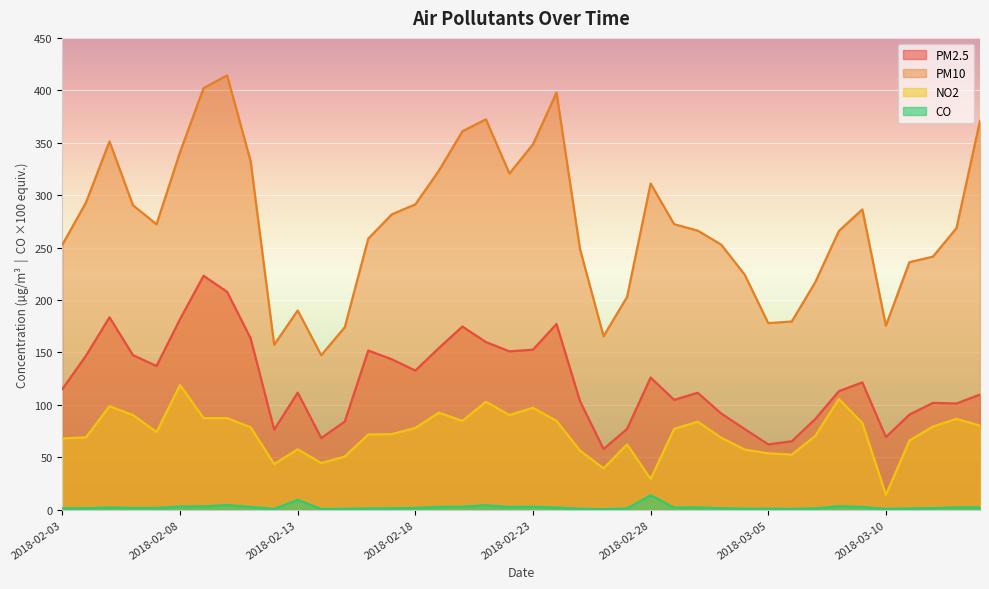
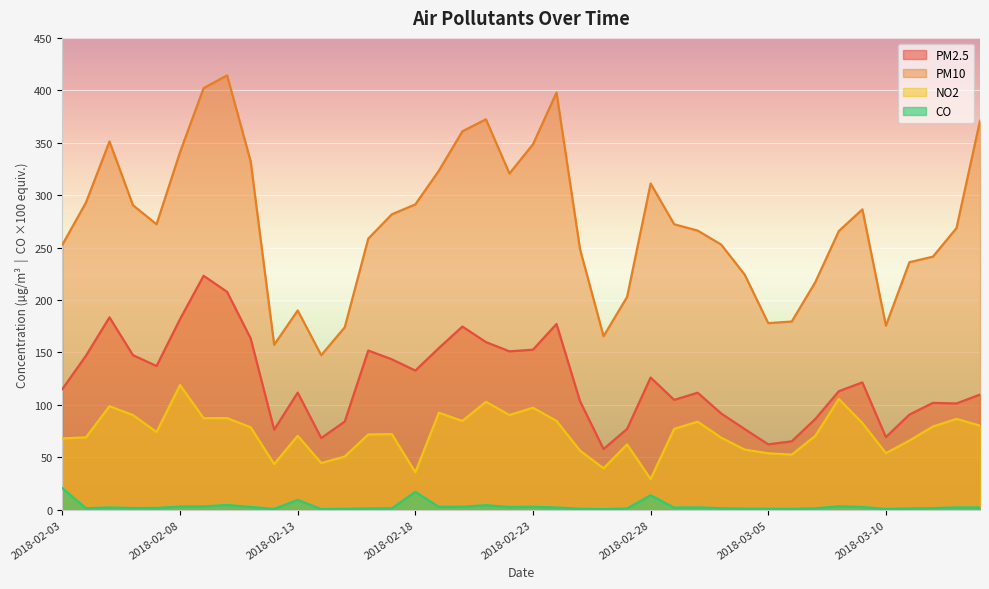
  {
    "NO2": {
      "2018-02-03": 68,
      "2018-02-08": 119,
-     "2018-02-13": 58,
-     "2018-02-18": 78,
+     "2018-02-13": 71,
+     "2018-02-18": 36,
      "2018-02-23": 97,
      "2018-02-28": 29,
      "2018-03-05": 54,
-     "2018-03-10": 14
+     "2018-03-10": 54
    },
    "CO": {
-     "2018-02-03": 1,
+     "2018-02-03": 21,
      "2018-02-08": 3,
      "2018-02-13": 9,
-     "2018-02-18": 2,
+     "2018-02-18": 17,
      "2018-02-23": 3,
      "2018-02-28": 14,
      "2018-03-05": 1,
      "2018-03-10": 1
    }
  }
